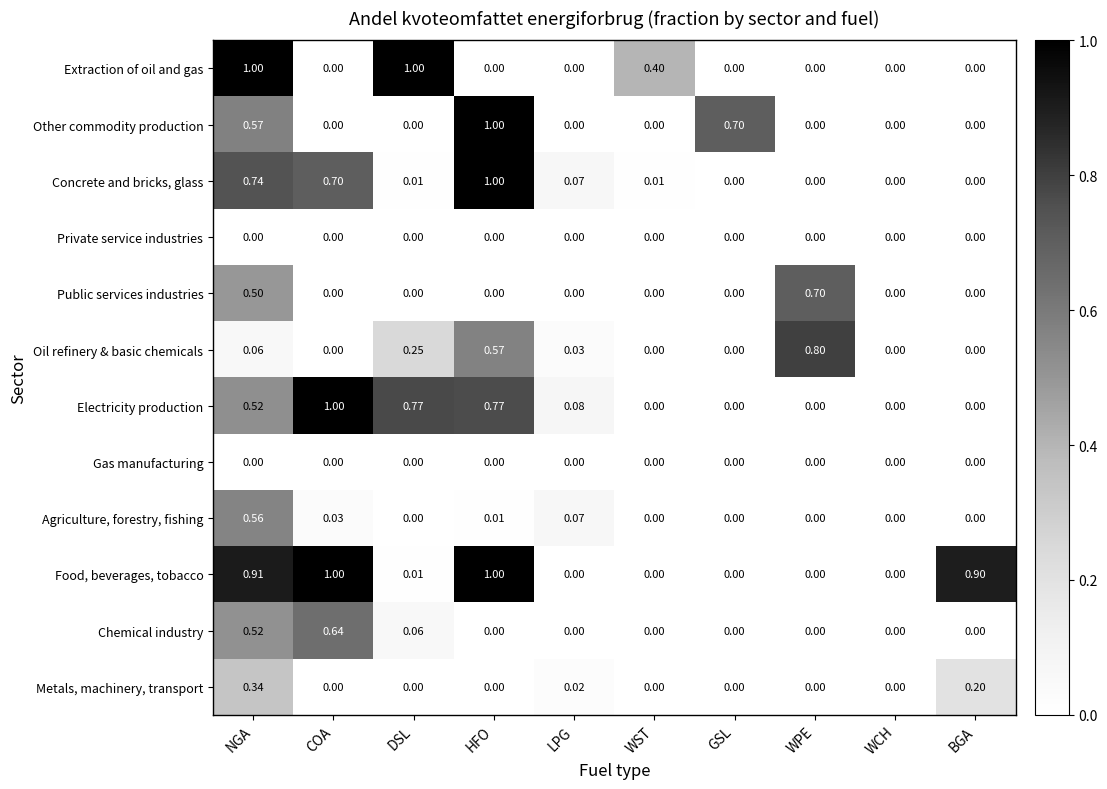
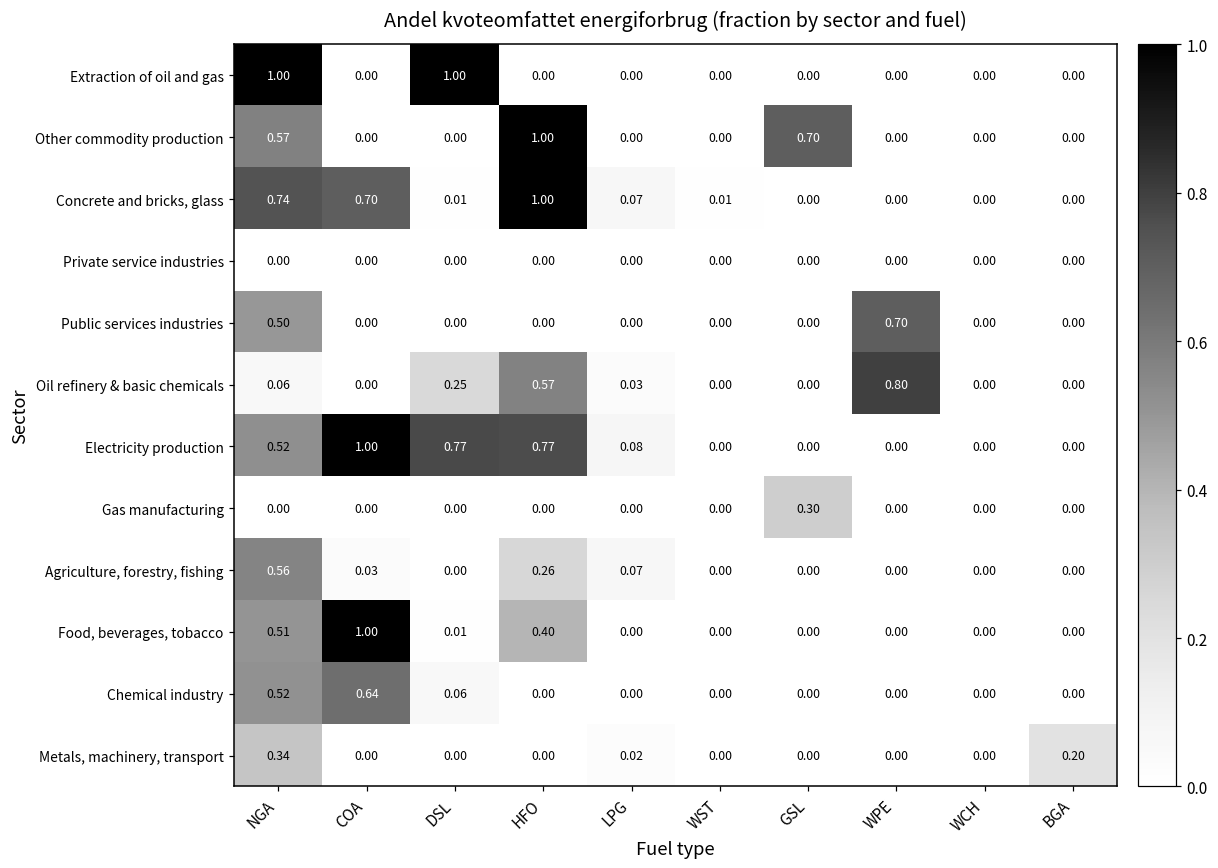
  {
    "Extraction of oil and gas": {
      "NGA": 1.00,
      "COA": 0.00,
      "DSL": 1.00,
      "HFO": 0.00,
      "LPG": 0.00,
-     "WST": 0.40,
+     "WST": 0.00,
      "GSL": 0.00,
      "WPE": 0.00,
      "WCH": 0.00,
      "BGA": 0.00
    },
    "Other commodity production": {
      "NGA": 0.57,
      "COA": 0.00,
      "DSL": 0.00,
      "HFO": 1.00,
      "LPG": 0.00,
      "WST": 0.00,
      "GSL": 0.70,
      "WPE": 0.00,
      "WCH": 0.00,
      "BGA": 0.00
    },
    "Concrete and bricks, glass": {
      "NGA": 0.74,
      "COA": 0.70,
      "DSL": 0.01,
      "HFO": 1.00,
      "LPG": 0.07,
      "WST": 0.01,
      "GSL": 0.00,
      "WPE": 0.00,
      "WCH": 0.00,
      "BGA": 0.00
    },
    "Private service industries": {
      "NGA": 0.00,
      "COA": 0.00,
      "DSL": 0.00,
      "HFO": 0.00,
      "LPG": 0.00,
      "WST": 0.00,
      "GSL": 0.00,
      "WPE": 0.00,
      "WCH": 0.00,
      "BGA": 0.00
    },
    "Public services industries": {
      "NGA": 0.50,
      "COA": 0.00,
      "DSL": 0.00,
      "HFO": 0.00,
      "LPG": 0.00,
      "WST": 0.00,
      "GSL": 0.00,
      "WPE": 0.70,
      "WCH": 0.00,
      "BGA": 0.00
    },
    "Oil refinery & basic chemicals": {
      "NGA": 0.06,
      "COA": 0.00,
      "DSL": 0.25,
      "HFO": 0.57,
      "LPG": 0.03,
      "WST": 0.00,
      "GSL": 0.00,
      "WPE": 0.80,
      "WCH": 0.00,
      "BGA": 0.00
    },
    "Electricity production": {
      "NGA": 0.52,
      "COA": 1.00,
      "DSL": 0.77,
      "HFO": 0.77,
      "LPG": 0.08,
      "WST": 0.00,
      "GSL": 0.00,
      "WPE": 0.00,
      "WCH": 0.00,
      "BGA": 0.00
    },
    "Gas manufacturing": {
      "NGA": 0.00,
      "COA": 0.00,
      "DSL": 0.00,
      "HFO": 0.00,
      "LPG": 0.00,
      "WST": 0.00,
-     "GSL": 0.00,
+     "GSL": 0.30,
      "WPE": 0.00,
      "WCH": 0.00,
      "BGA": 0.00
    },
    "Agriculture, forestry, fishing": {
      "NGA": 0.56,
      "COA": 0.03,
      "DSL": 0.00,
-     "HFO": 0.01,
+     "HFO": 0.26,
      "LPG": 0.07,
      "WST": 0.00,
      "GSL": 0.00,
      "WPE": 0.00,
      "WCH": 0.00,
      "BGA": 0.00
    },
    "Food, beverages, tobacco": {
-     "NGA": 0.91,
+     "NGA": 0.51,
      "COA": 1.00,
      "DSL": 0.01,
-     "HFO": 1.00,
+     "HFO": 0.40,
      "LPG": 0.00,
      "WST": 0.00,
      "GSL": 0.00,
      "WPE": 0.00,
      "WCH": 0.00,
-     "BGA": 0.90
+     "BGA": 0.00
    },
    "Chemical industry": {
      "NGA": 0.52,
      "COA": 0.64,
      "DSL": 0.06,
      "HFO": 0.00,
      "LPG": 0.00,
      "WST": 0.00,
      "GSL": 0.00,
      "WPE": 0.00,
      "WCH": 0.00,
      "BGA": 0.00
    },
    "Metals, machinery, transport": {
      "NGA": 0.34,
      "COA": 0.00,
      "DSL": 0.00,
      "HFO": 0.00,
      "LPG": 0.02,
      "WST": 0.00,
      "GSL": 0.00,
      "WPE": 0.00,
      "WCH": 0.00,
      "BGA": 0.20
    }
  }
